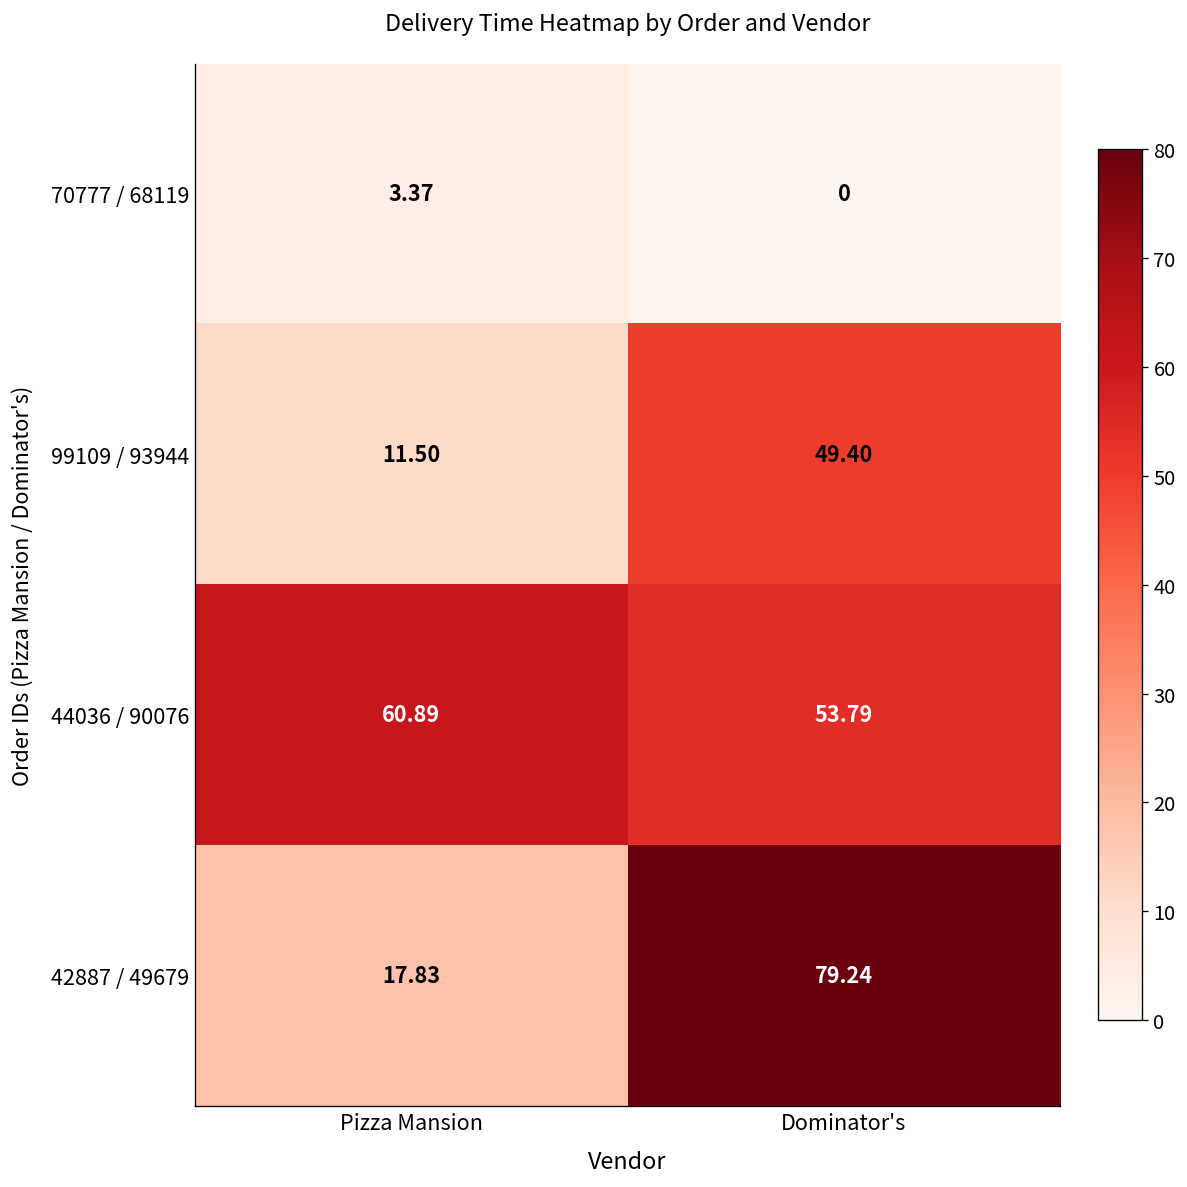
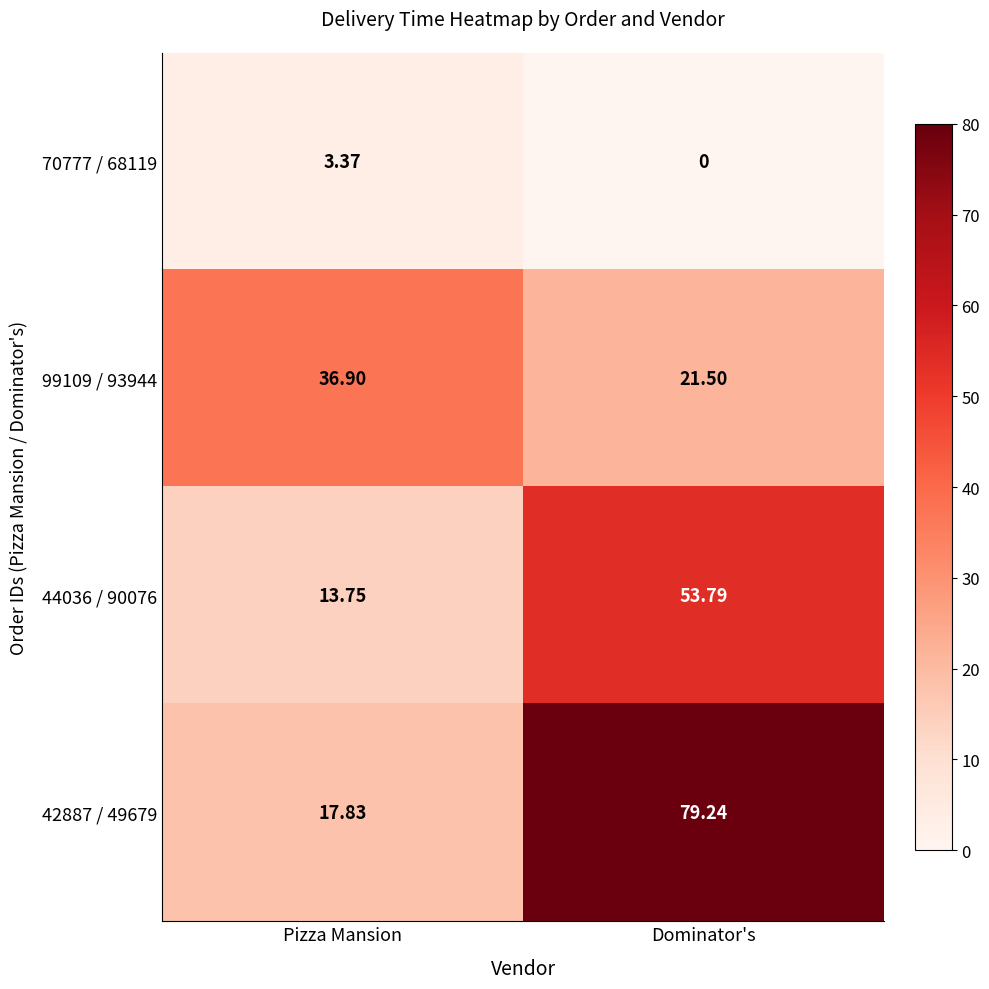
  {
    "70777 / 68119": {
      "Pizza Mansion": 3.37,
      "Dominator's": 0
    },
    "99109 / 93944": {
-     "Pizza Mansion": 11.50,
-     "Dominator's": 49.40
+     "Pizza Mansion": 36.90,
+     "Dominator's": 21.50
    },
    "44036 / 90076": {
-     "Pizza Mansion": 60.89,
+     "Pizza Mansion": 13.75,
      "Dominator's": 53.79
    },
    "42887 / 49679": {
      "Pizza Mansion": 17.83,
      "Dominator's": 79.24
    }
  }
